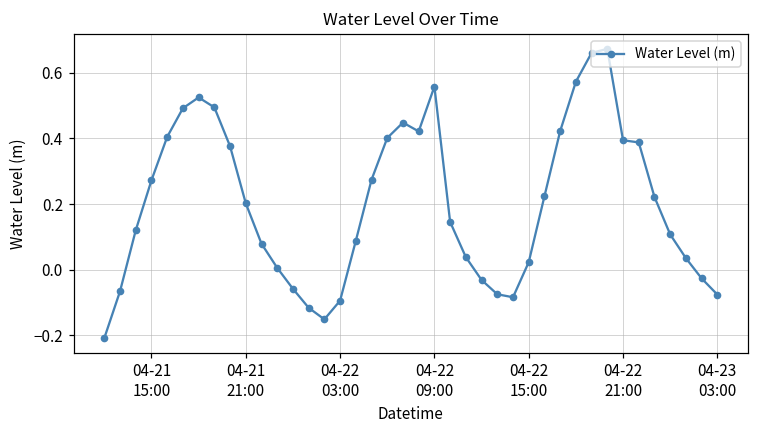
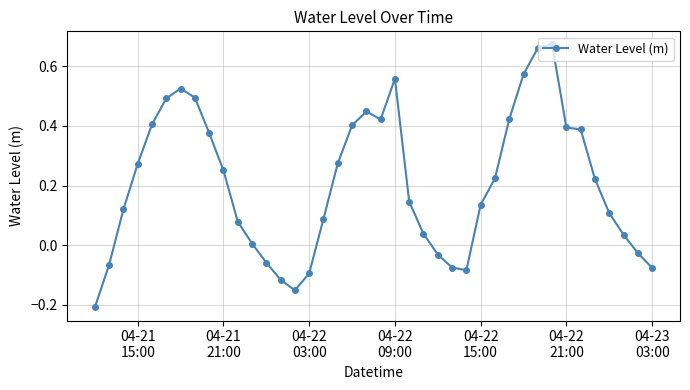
  {
    "04-21 15:00": 0.27,
-   "04-21 21:00": 0.20,
+   "04-21 21:00": 0.25,
    "04-22 03:00": -0.09,
    "04-22 09:00": 0.56,
-   "04-22 15:00": 0.02,
+   "04-22 15:00": 0.14,
    "04-22 21:00": 0.39,
    "04-23 03:00": -0.08
  }
